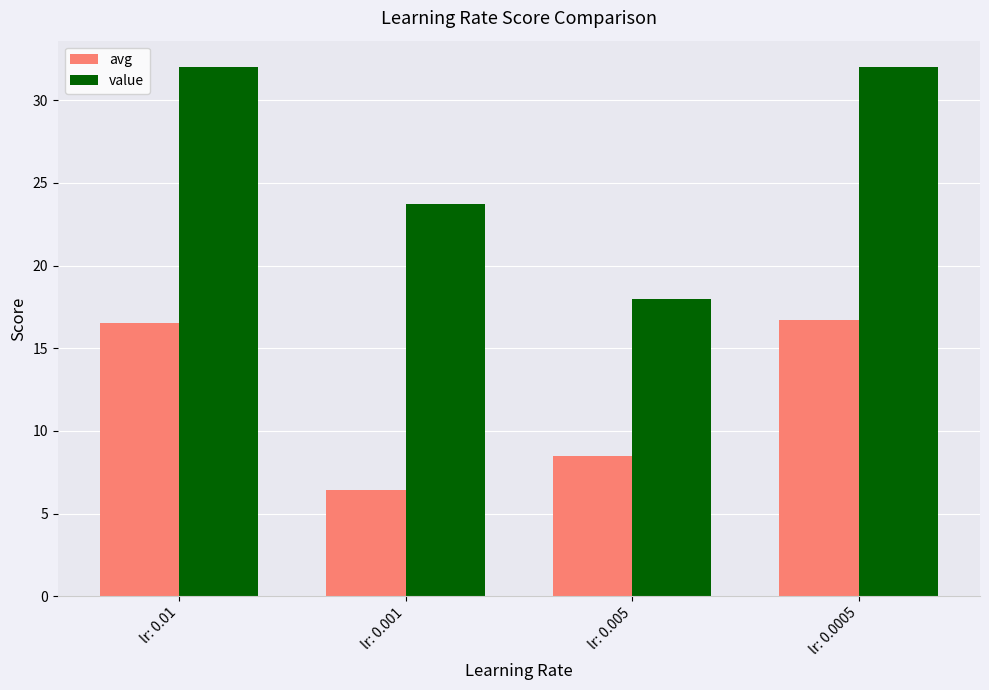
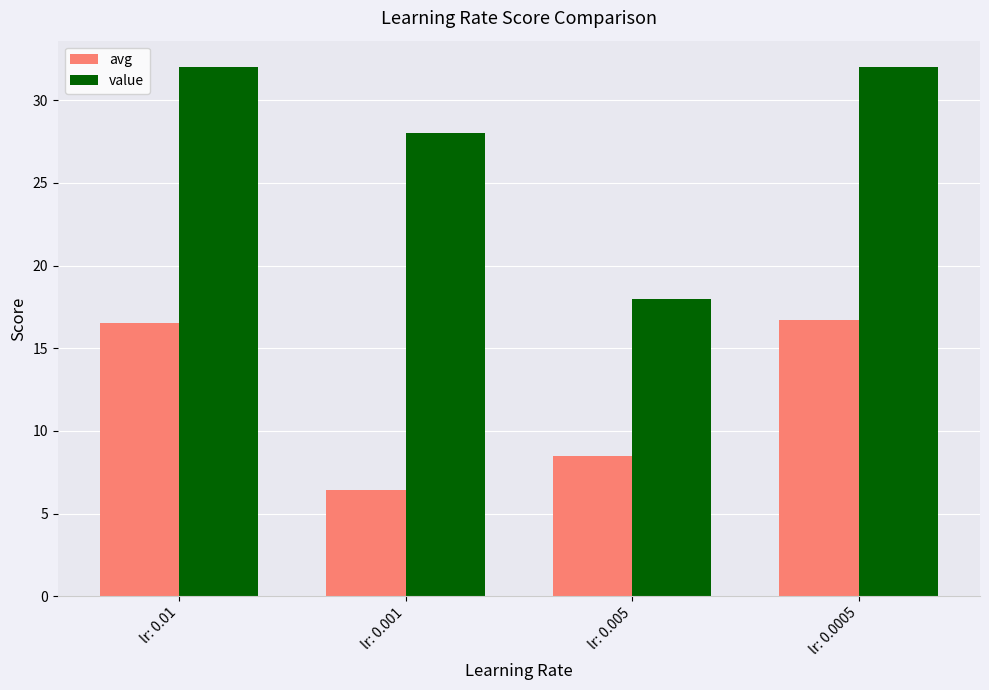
  {
    "avg": {
      "lr: 0.01": 16.5,
      "lr: 0.001": 6.4,
      "lr: 0.005": 8.5,
      "lr: 0.0005": 16.7
    },
    "value": {
      "lr: 0.01": 32.0,
-     "lr: 0.001": 23.7,
+     "lr: 0.001": 28.0,
      "lr: 0.005": 18.0,
      "lr: 0.0005": 32.0
    }
  }
